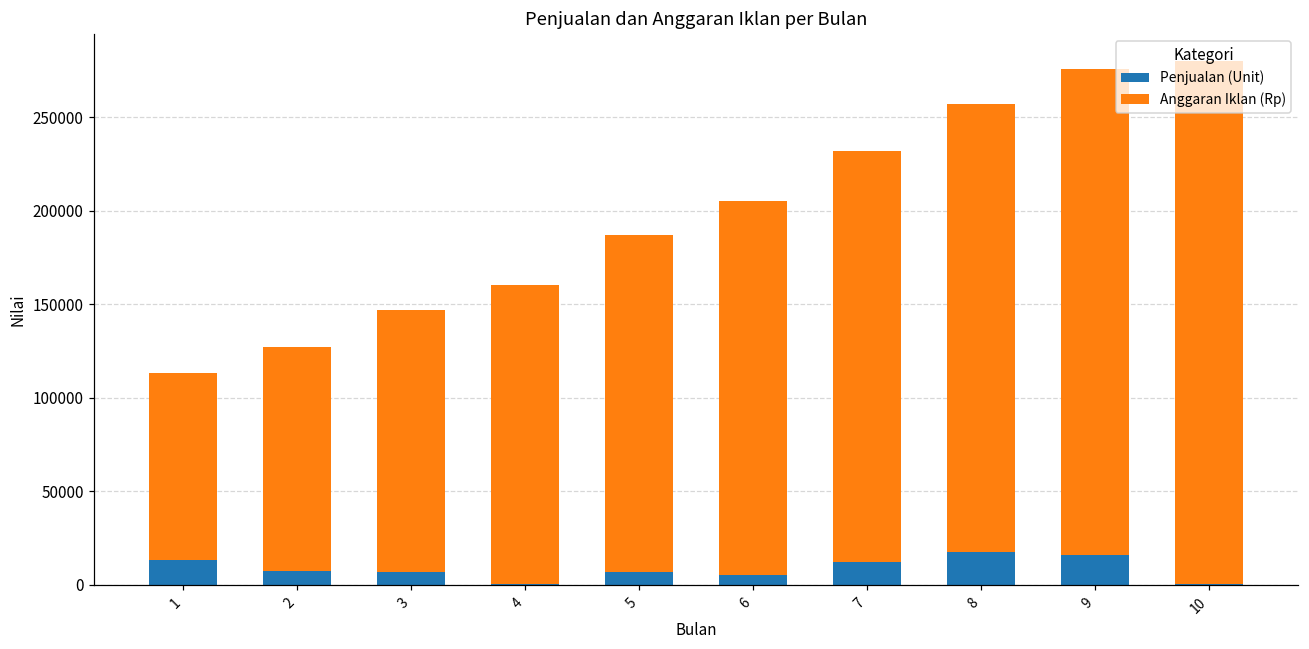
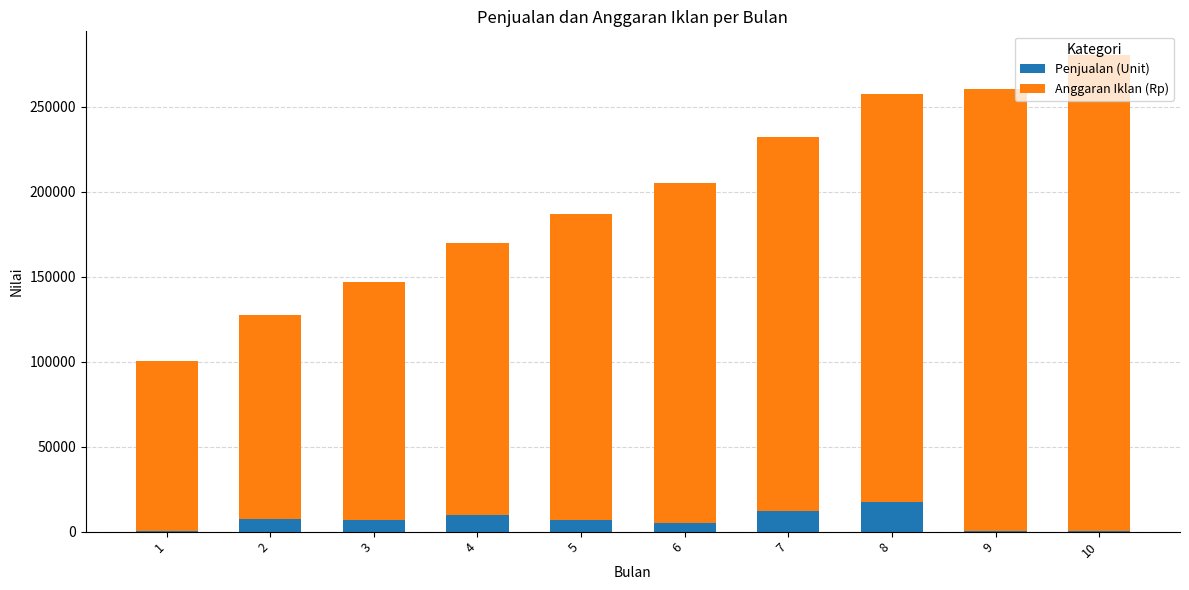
  {
    "Penjualan (Unit)": {
-     "1": 13000,
+     "1": 0,
      "2": 7000,
      "3": 7000,
-     "4": 0,
+     "4": 10000,
      "5": 7000,
      "6": 5000,
      "7": 12000,
      "8": 17000,
-     "9": 16000
+     "9": 0
    },
    "Anggaran Iklan (Rp)": {
      "1": 100000,
      "2": 120000,
      "3": 140000,
      "4": 160000,
      "5": 180000,
      "6": 200000,
      "7": 220000,
      "8": 240000,
      "9": 260000
    }
  }
